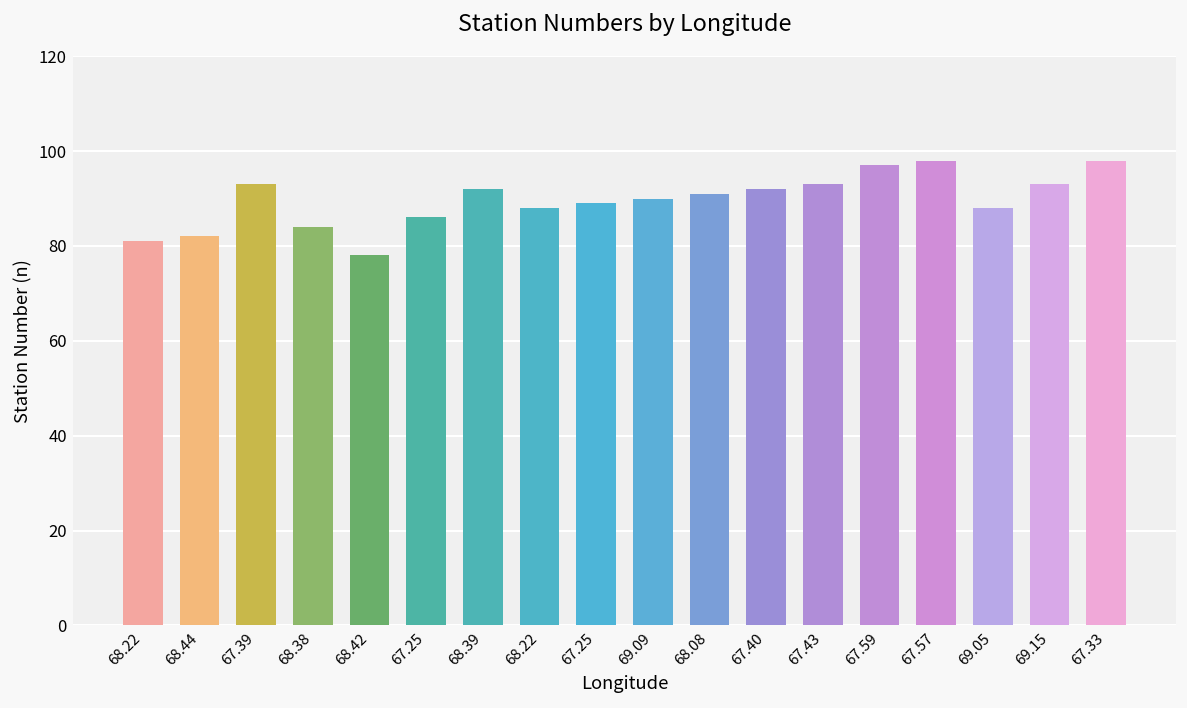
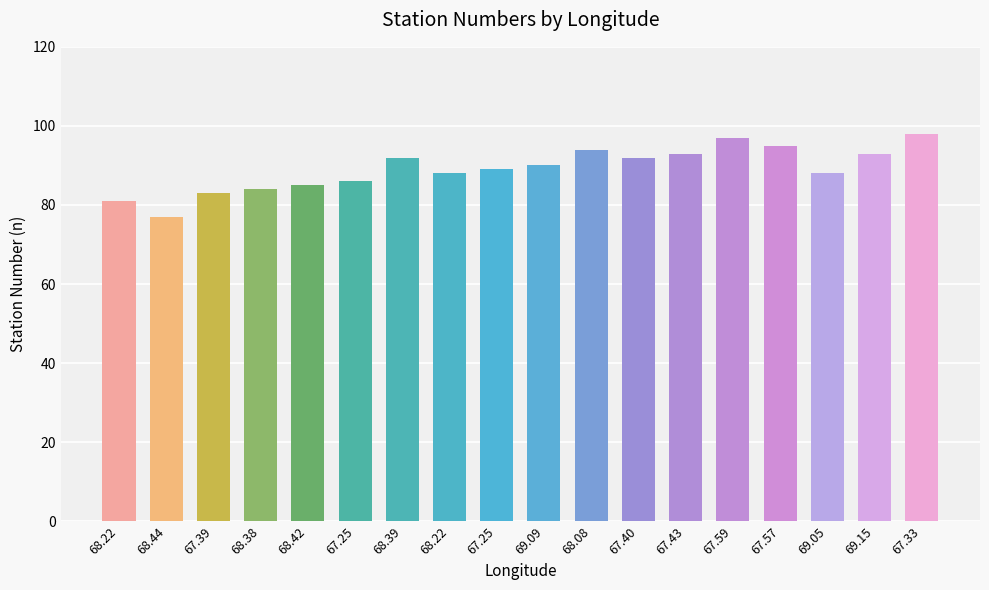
  {
-   "68.44": 82,
-   "67.39": 93,
+   "68.44": 77,
+   "67.39": 83,
    "68.38": 84,
-   "68.42": 78,
+   "68.42": 85,
    "68.39": 92,
    "69.09": 90,
-   "68.08": 91,
+   "68.08": 94,
    "67.40": 92,
    "67.43": 93,
    "67.59": 97,
-   "67.57": 98,
+   "67.57": 95,
    "69.05": 88,
    "69.15": 93,
    "67.33": 98
  }
